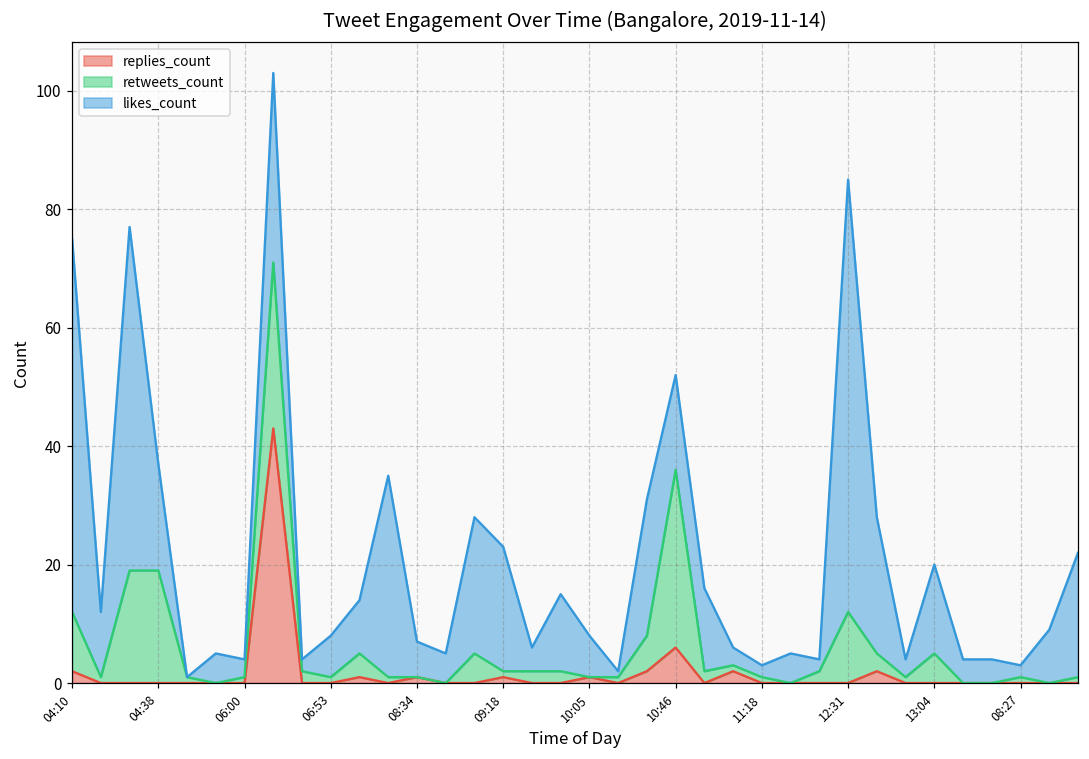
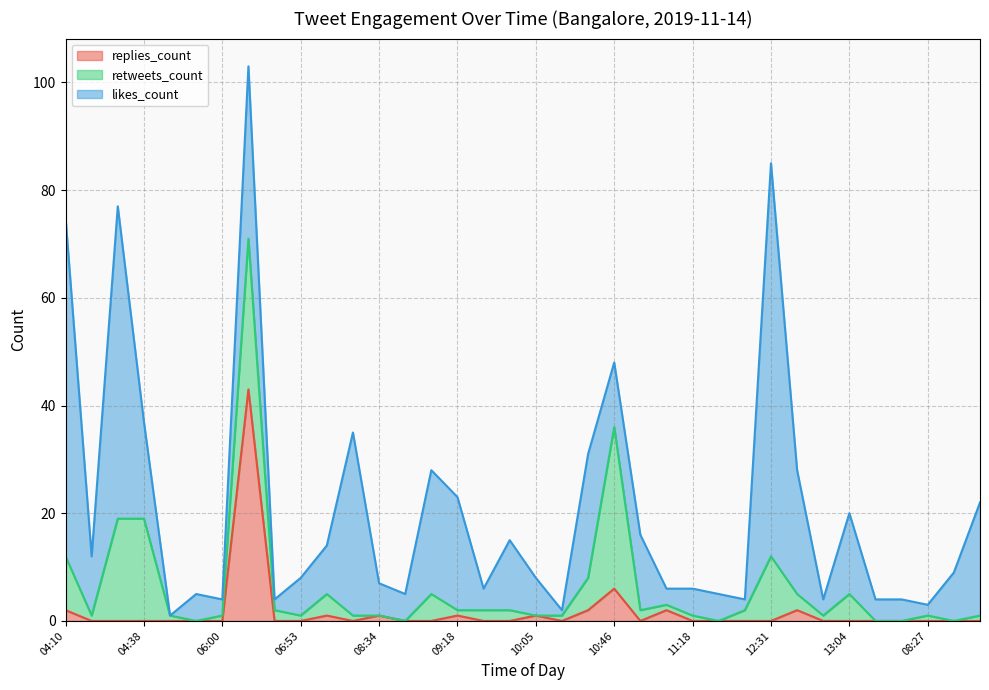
  {
    "replies_count": {
      "04:10": 2,
      "04:38": 0,
      "06:00": 0,
      "06:53": 0,
      "09:18": 1,
      "10:46": 6,
      "11:18": 0,
      "12:31": 0,
      "13:04": 0
    },
    "retweets_count": {
      "04:10": 10,
      "04:38": 19,
      "06:00": 1,
      "06:53": 1,
      "09:18": 1,
      "10:46": 30,
      "11:18": 1,
      "12:31": 12,
      "13:04": 5
    },
    "likes_count": {
      "04:10": 63,
      "04:38": 18,
      "06:00": 3,
      "06:53": 7,
      "08:34": 6,
      "09:18": 21,
      "10:05": 7,
-     "10:46": 16,
-     "11:18": 2,
+     "10:46": 12,
+     "11:18": 5,
      "12:31": 73,
      "13:04": 15
    }
  }
